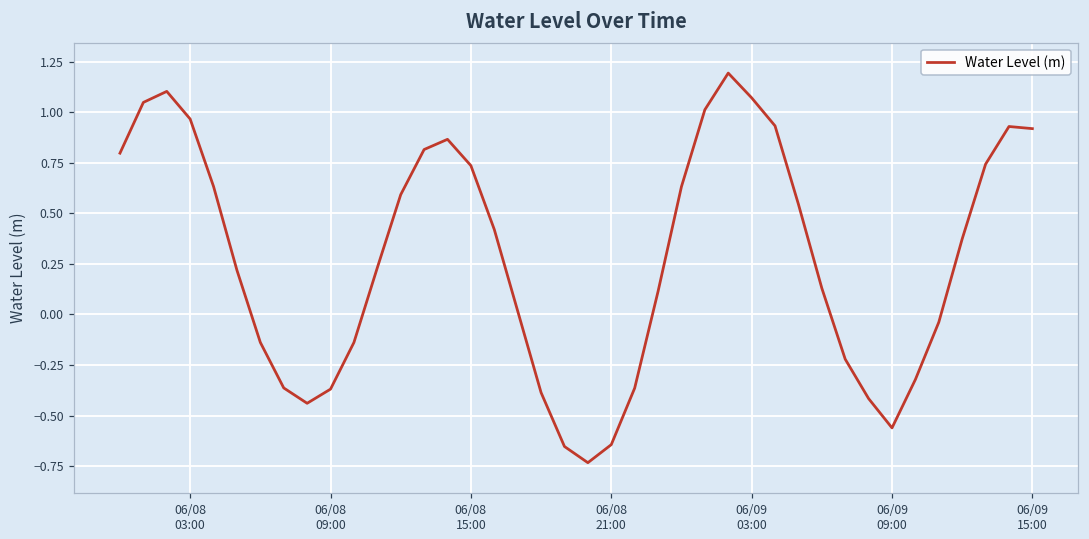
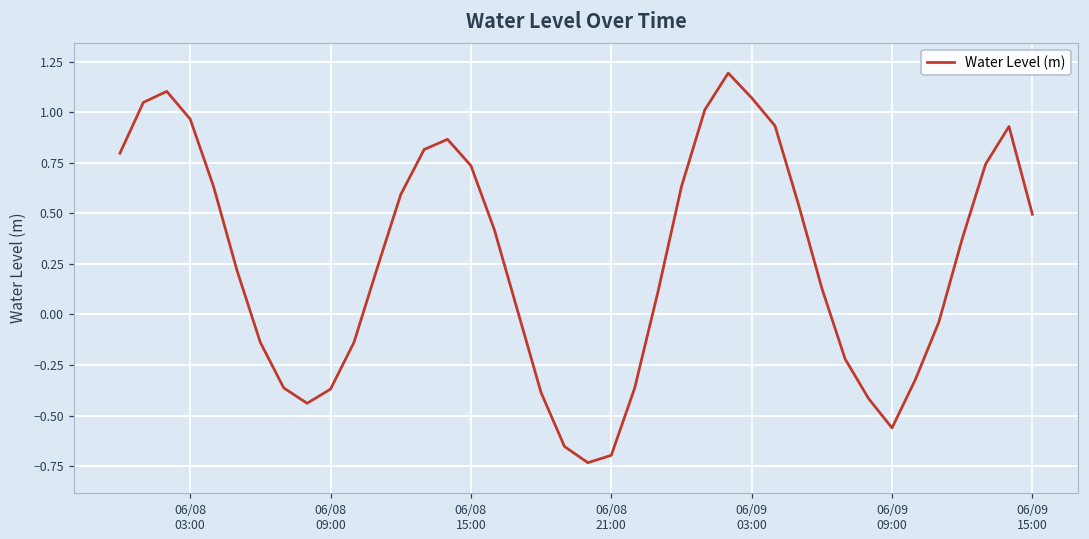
  {
    "06/08 03:00": 0.97,
    "06/08 09:00": -0.37,
    "06/08 15:00": 0.74,
-   "06/08 21:00": -0.64,
+   "06/08 21:00": -0.70,
    "06/09 03:00": 1.07,
    "06/09 09:00": -0.56,
-   "06/09 15:00": 0.92
+   "06/09 15:00": 0.50
  }
